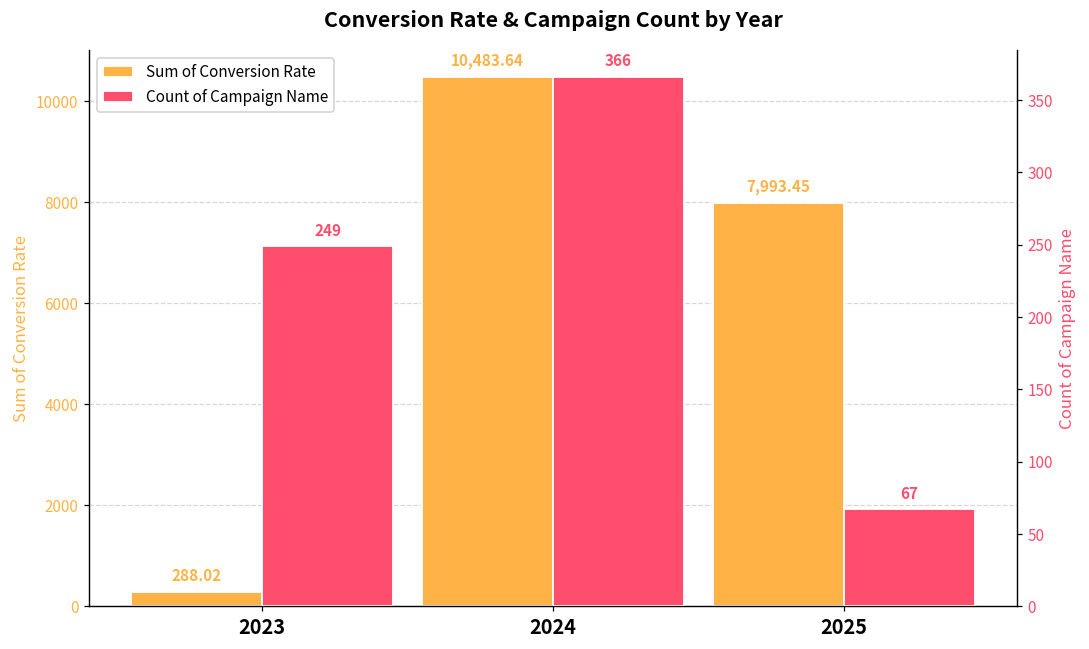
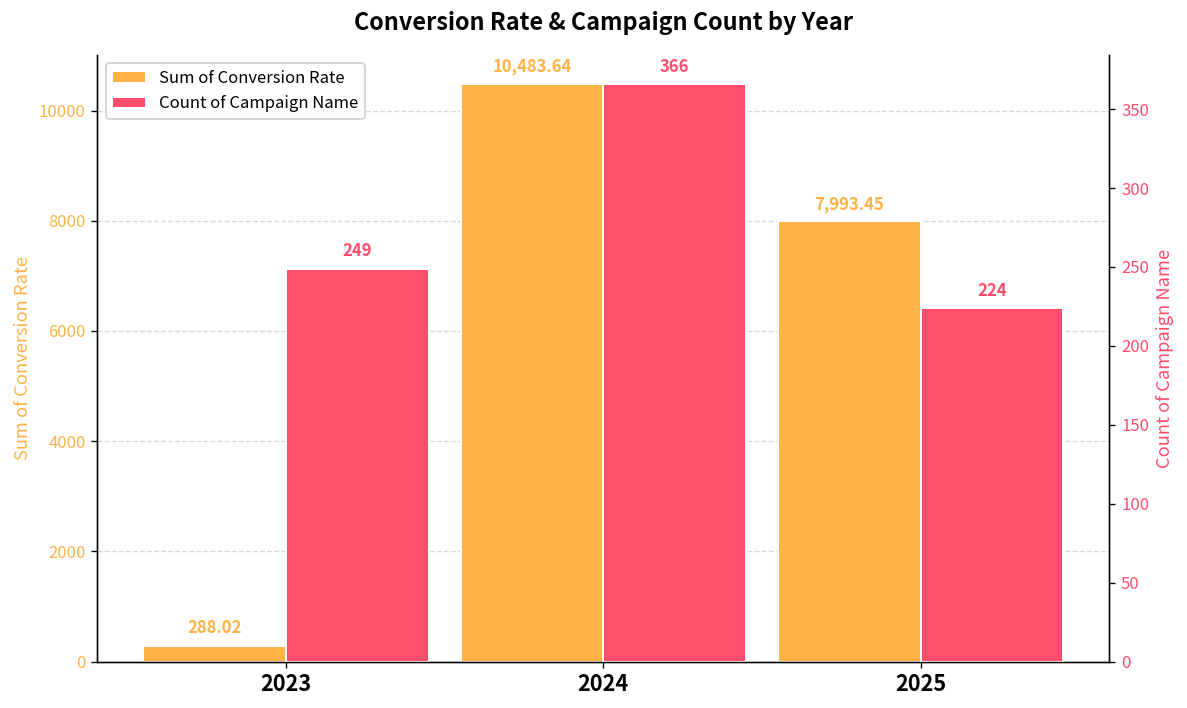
  {
    "Sum of Conversion Rate": {
      "2023": "288.02",
      "2024": "10,483.64",
      "2025": "7,993.45"
    },
    "Count of Campaign Name": {
      "2023": "249",
      "2024": "366",
-     "2025": "67"
+     "2025": "224"
    }
  }
